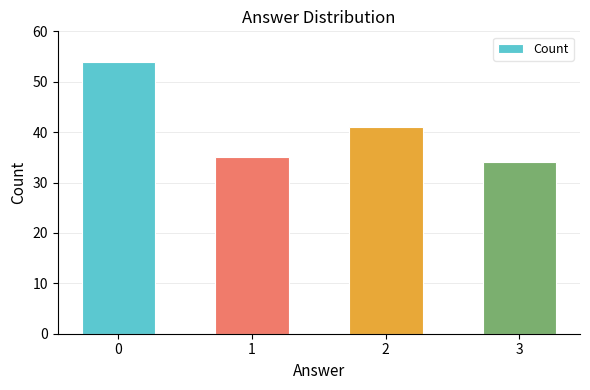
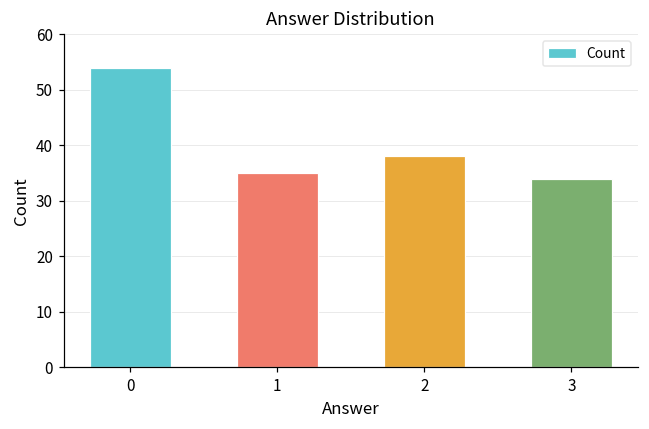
  {
    "0": 54,
    "1": 35,
-   "2": 41,
+   "2": 38,
    "3": 34
  }
